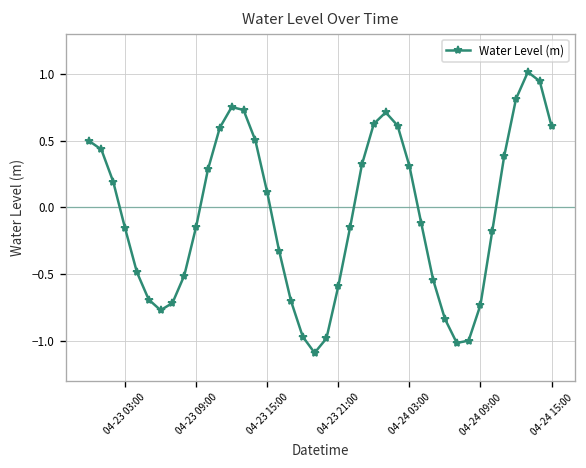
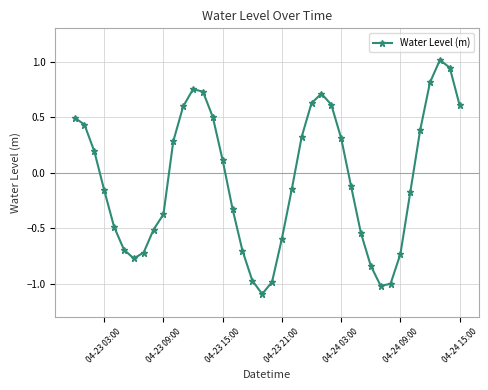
  {
    "04-23 03:00": -0.16,
-   "04-23 09:00": -0.15,
+   "04-23 09:00": -0.37,
    "04-23 15:00": 0.11,
    "04-23 21:00": -0.59,
    "04-24 03:00": 0.31,
    "04-24 09:00": -0.73,
    "04-24 15:00": 0.61
  }
